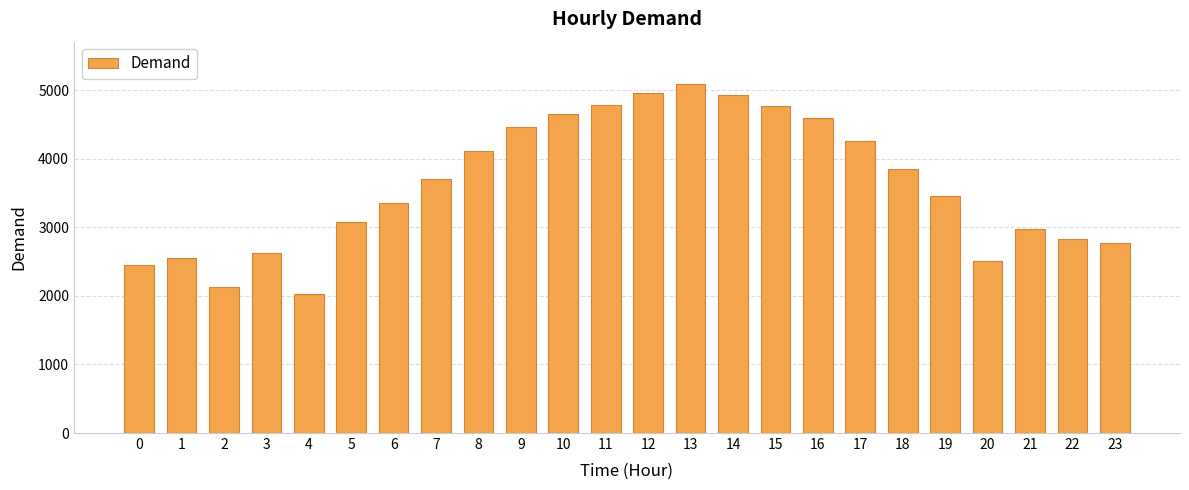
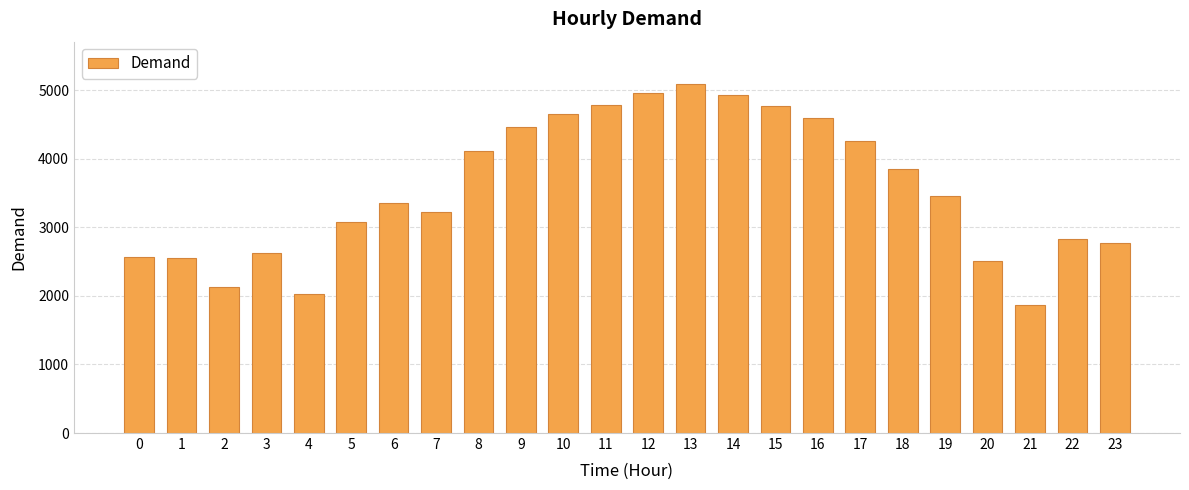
  {
-   "0": 2400,
+   "0": 2600,
    "1": 2500,
    "2": 2100,
    "3": 2600,
    "4": 2000,
    "5": 3100,
    "6": 3400,
-   "7": 3700,
+   "7": 3200,
    "8": 4100,
    "9": 4500,
    "10": 4600,
    "11": 4800,
    "12": 5000,
    "13": 5100,
    "14": 4900,
    "15": 4800,
    "16": 4600,
    "17": 4300,
    "18": 3800,
    "19": 3500,
    "20": 2500,
-   "21": 3000,
+   "21": 1900,
    "22": 2800,
    "23": 2800
  }
